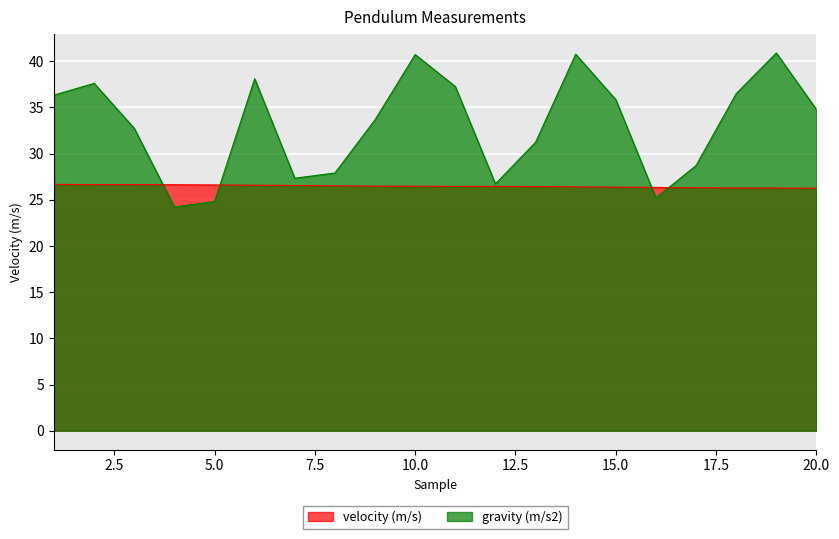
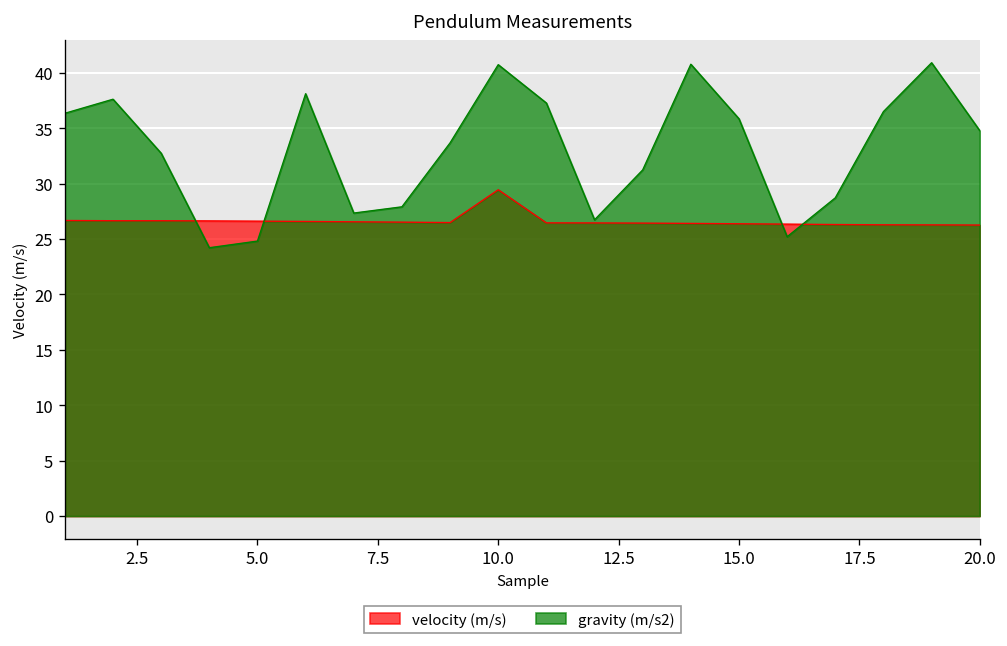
  {
    "velocity (m/s)": {
      "5.0": 27,
-     "10.0": 26,
+     "10.0": 29,
      "15.0": 26,
      "20.0": 26
    },
    "gravity (m/s2)": {
      "5.0": 25,
      "10.0": 41,
      "15.0": 36,
      "20.0": 35
    }
  }
